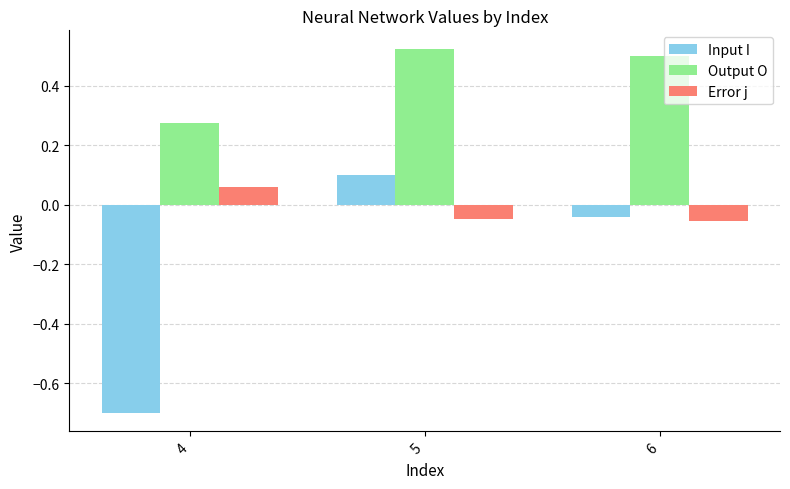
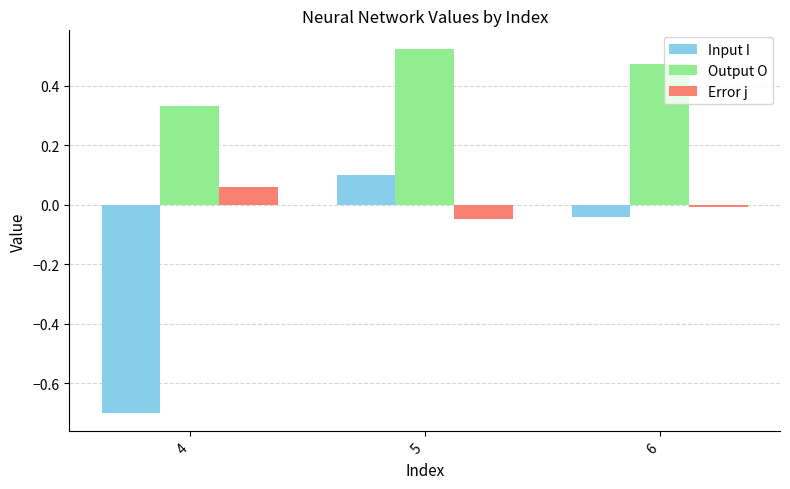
  {
    "Input I": {
      "4": -0.70,
      "5": 0.10,
      "6": -0.04
    },
    "Output O": {
-     "4": 0.27,
+     "4": 0.33,
      "5": 0.52,
-     "6": 0.50
+     "6": 0.47
    },
    "Error j": {
      "4": 0.06,
      "5": -0.05,
-     "6": -0.05
+     "6": -0.01
    }
  }
